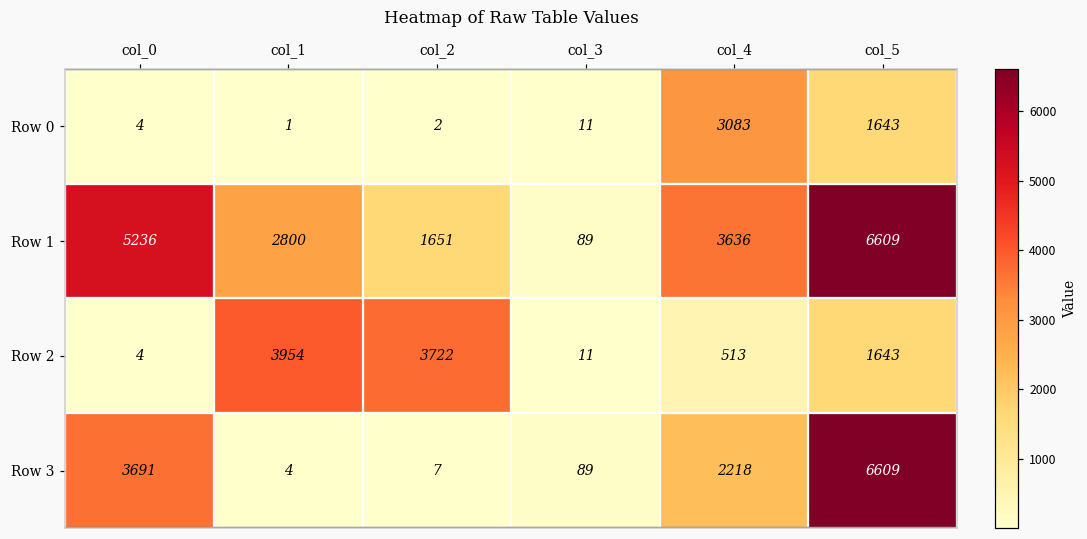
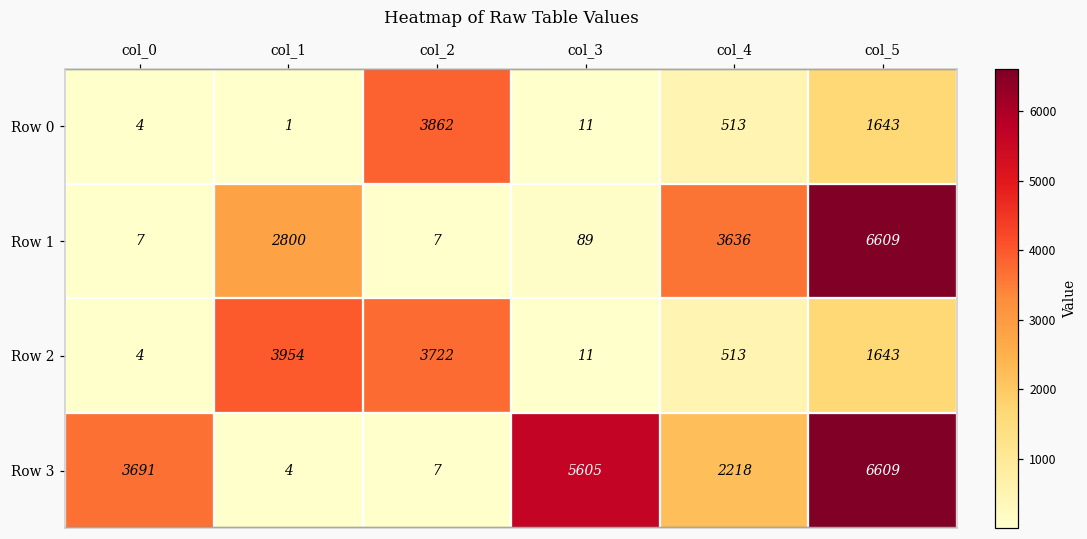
  {
    "Row 0": {
      "col_0": 4,
      "col_1": 1,
-     "col_2": 2,
+     "col_2": 3862,
      "col_3": 11,
-     "col_4": 3083,
+     "col_4": 513,
      "col_5": 1643
    },
    "Row 1": {
-     "col_0": 5236,
+     "col_0": 7,
      "col_1": 2800,
-     "col_2": 1651,
+     "col_2": 7,
      "col_3": 89,
      "col_4": 3636,
      "col_5": 6609
    },
    "Row 2": {
      "col_0": 4,
      "col_1": 3954,
      "col_2": 3722,
      "col_3": 11,
      "col_4": 513,
      "col_5": 1643
    },
    "Row 3": {
      "col_0": 3691,
      "col_1": 4,
      "col_2": 7,
-     "col_3": 89,
+     "col_3": 5605,
      "col_4": 2218,
      "col_5": 6609
    }
  }
